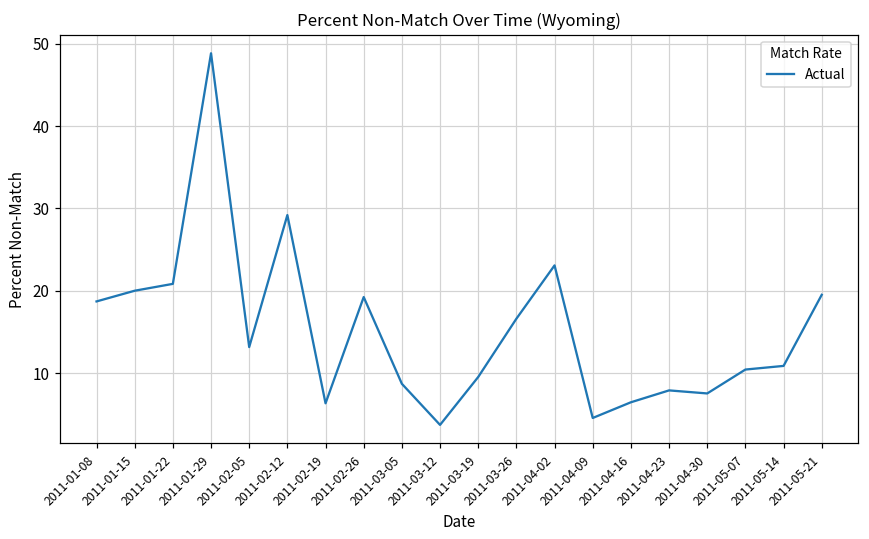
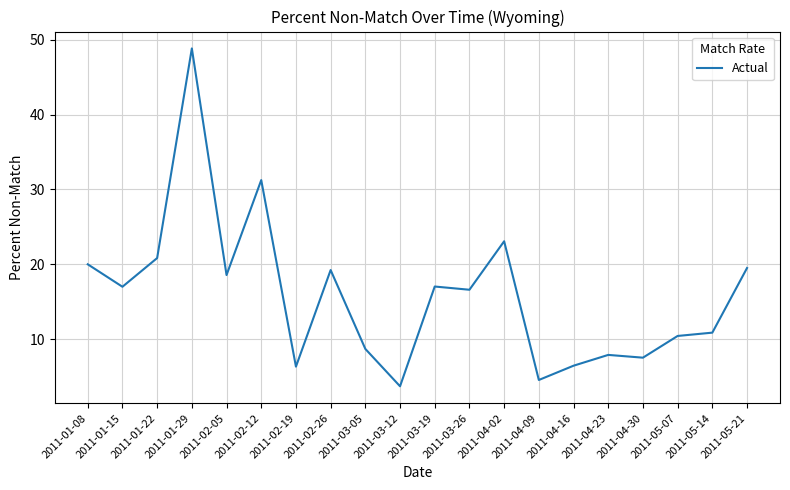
  {
-   "2011-01-08": 19,
-   "2011-01-15": 20,
+   "2011-01-08": 20,
+   "2011-01-15": 17,
    "2011-01-22": 21,
    "2011-01-29": 49,
-   "2011-02-05": 13,
-   "2011-02-12": 29,
+   "2011-02-05": 19,
+   "2011-02-12": 31,
    "2011-02-19": 6,
    "2011-02-26": 19,
    "2011-03-05": 9,
    "2011-03-12": 4,
-   "2011-03-19": 10,
+   "2011-03-19": 17,
    "2011-03-26": 17,
    "2011-04-02": 23,
    "2011-04-09": 5,
    "2011-04-16": 6,
    "2011-04-23": 8,
    "2011-04-30": 8,
    "2011-05-07": 10,
    "2011-05-14": 11,
    "2011-05-21": 20
  }
